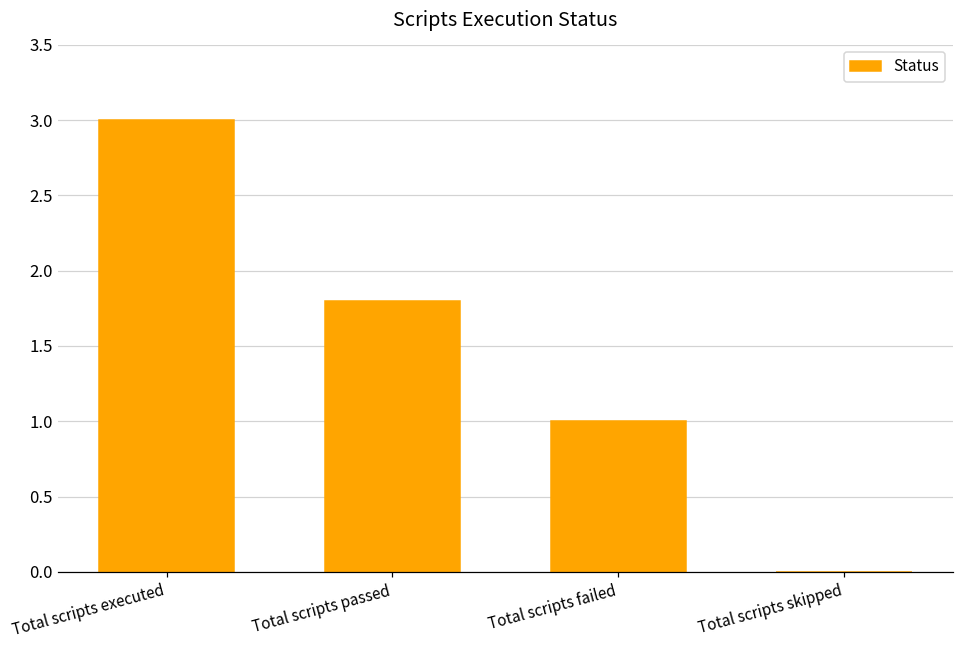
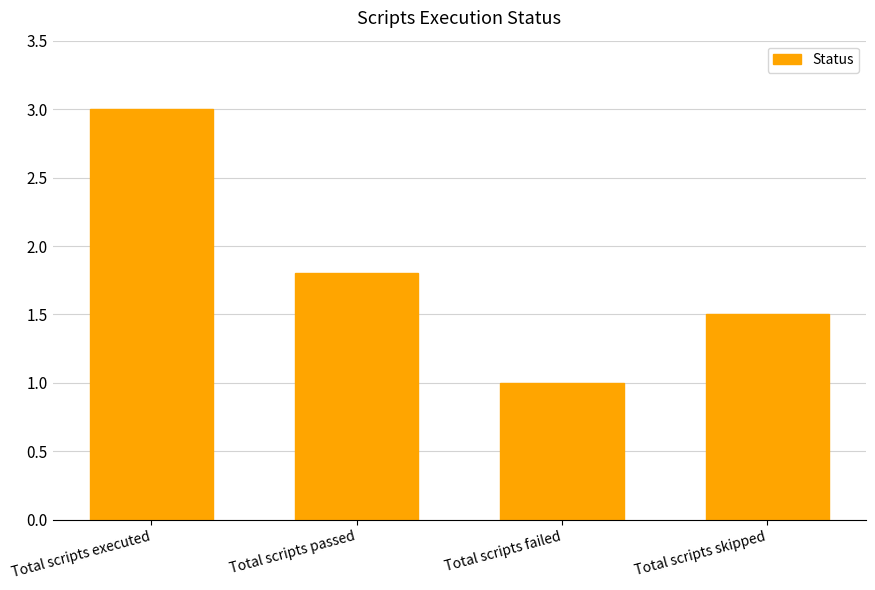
  {
    "Total scripts executed": 3.0,
    "Total scripts passed": 1.8,
    "Total scripts failed": 1.0,
-   "Total scripts skipped": 0.0
+   "Total scripts skipped": 1.5
  }
